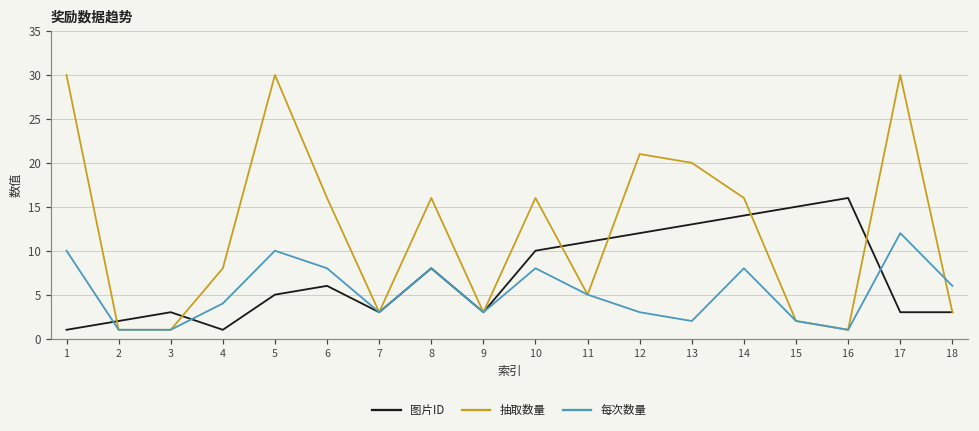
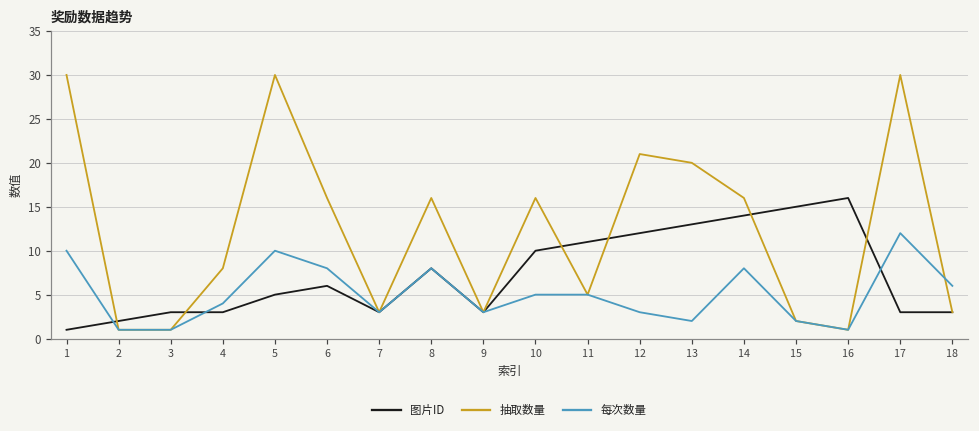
  {
    "图片ID": {
      "1": 1,
      "2": 2,
      "3": 3,
-     "4": 1,
+     "4": 3,
      "5": 5,
      "6": 6,
      "10": 10,
      "11": 11,
      "12": 12,
      "13": 13,
      "14": 14,
      "15": 15,
      "16": 16,
      "17": 3
    },
    "抽取数量": {
      "1": 30,
      "4": 8,
      "5": 30,
      "6": 16,
      "8": 16,
      "10": 16,
      "12": 21,
      "13": 20,
      "14": 16,
      "17": 30
    },
    "每次数量": {
      "1": 10,
      "4": 4,
      "5": 10,
      "6": 8,
-     "10": 8,
+     "10": 5,
      "12": 3,
      "13": 2,
      "14": 8,
      "17": 12,
      "18": 6
    }
  }
